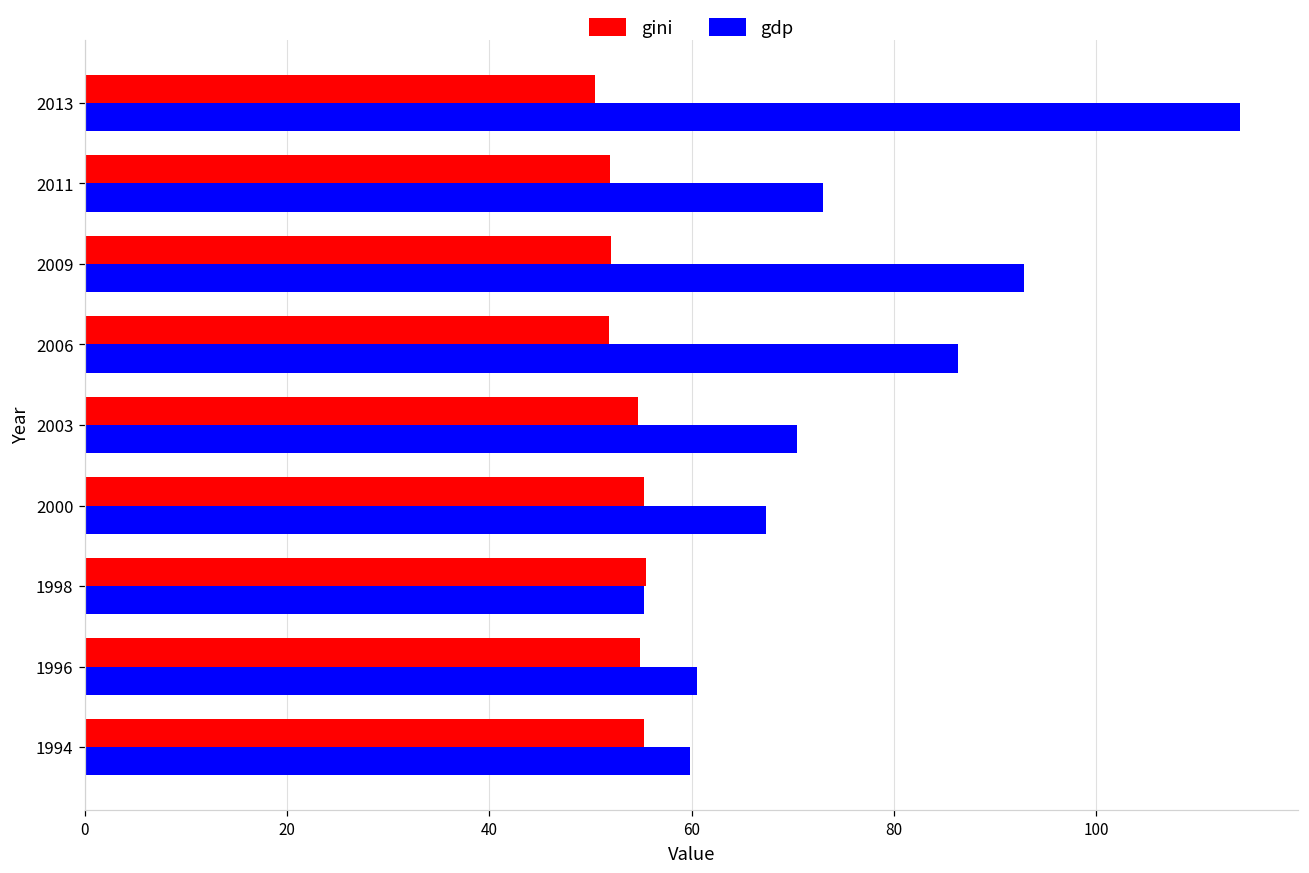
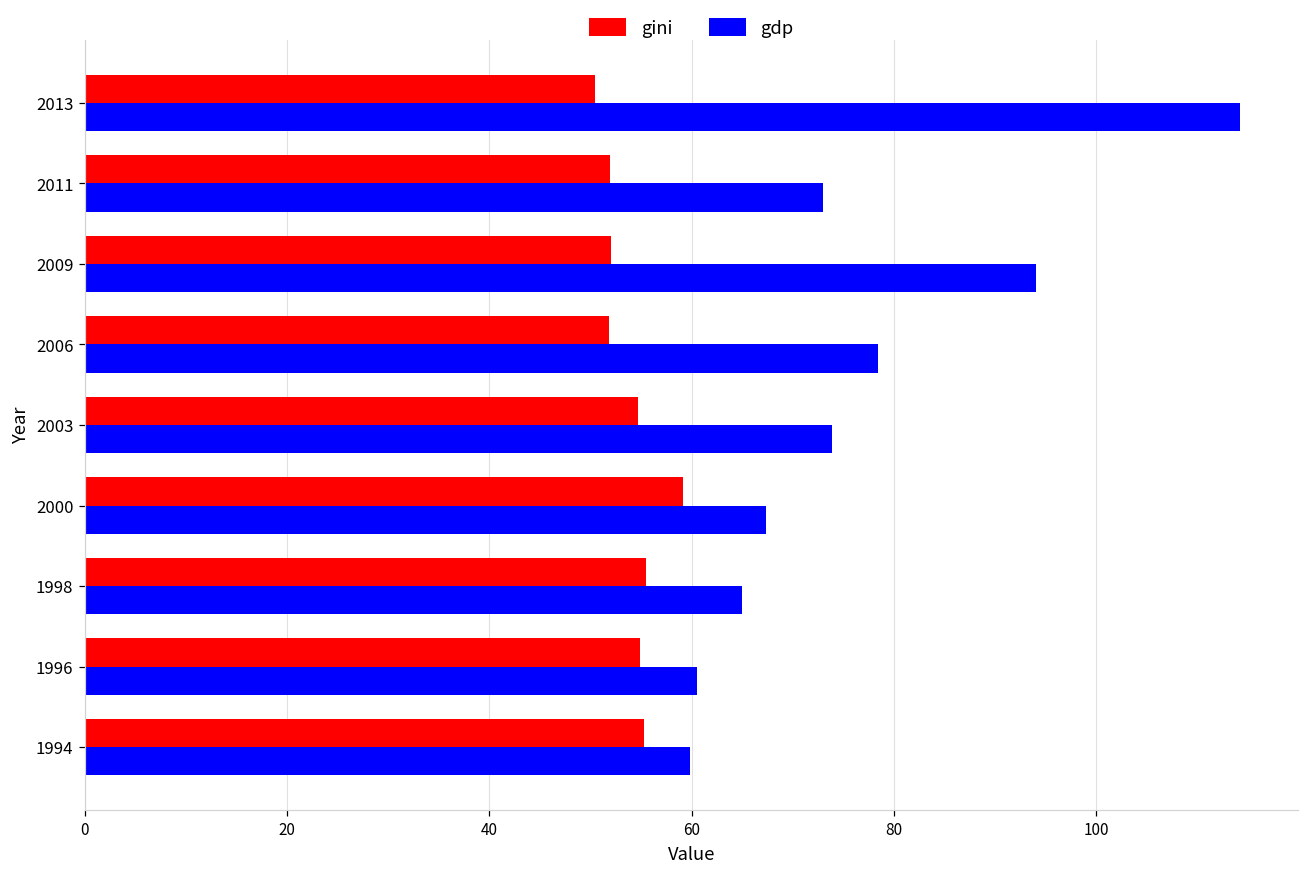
  {
    "gini": {
      "2013": 50,
      "2011": 52,
      "2009": 52,
      "2006": 52,
      "2003": 55,
-     "2000": 55,
+     "2000": 59,
      "1998": 56,
      "1996": 55,
      "1994": 55
    },
    "gdp": {
      "2013": 114,
      "2011": 73,
-     "2009": 93,
-     "2006": 86,
-     "2003": 70,
+     "2009": 94,
+     "2006": 78,
+     "2003": 74,
      "2000": 67,
-     "1998": 55,
+     "1998": 65,
      "1996": 61,
      "1994": 60
    }
  }
